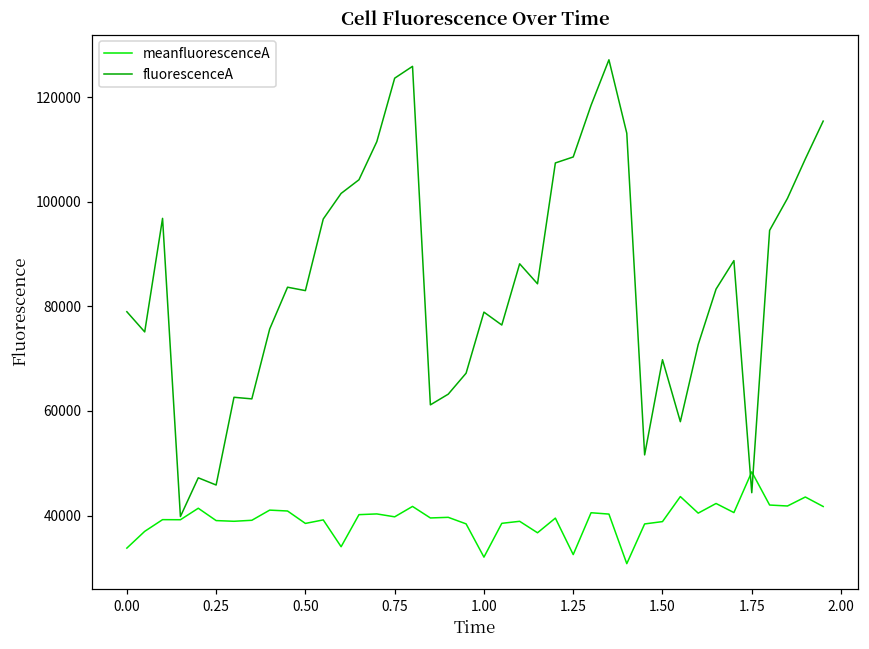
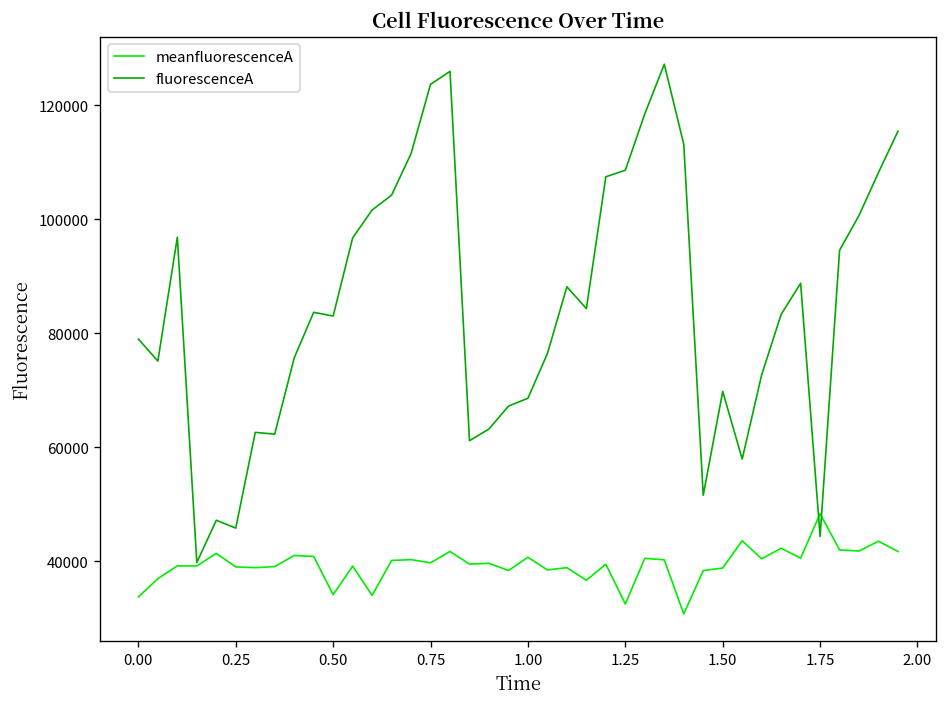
  {
    "meanfluorescenceA": {
      "0.00": 34000,
      "0.25": 39000,
-     "0.50": 39000,
+     "0.50": 34000,
      "0.75": 40000,
-     "1.00": 32000,
+     "1.00": 41000,
      "1.25": 33000,
      "1.50": 39000,
      "1.75": 48000
    },
    "fluorescenceA": {
      "0.00": 79000,
      "0.25": 46000,
      "0.50": 83000,
      "0.75": 124000,
-     "1.00": 79000,
+     "1.00": 69000,
      "1.25": 109000,
      "1.50": 70000,
      "1.75": 44000
    }
  }
